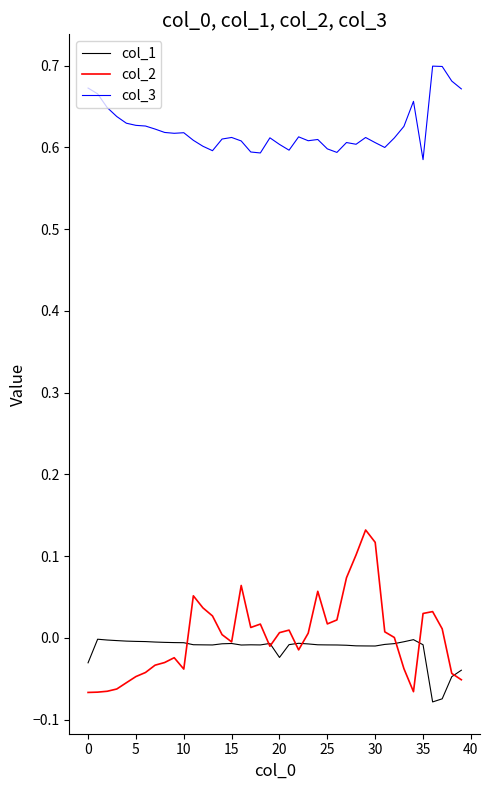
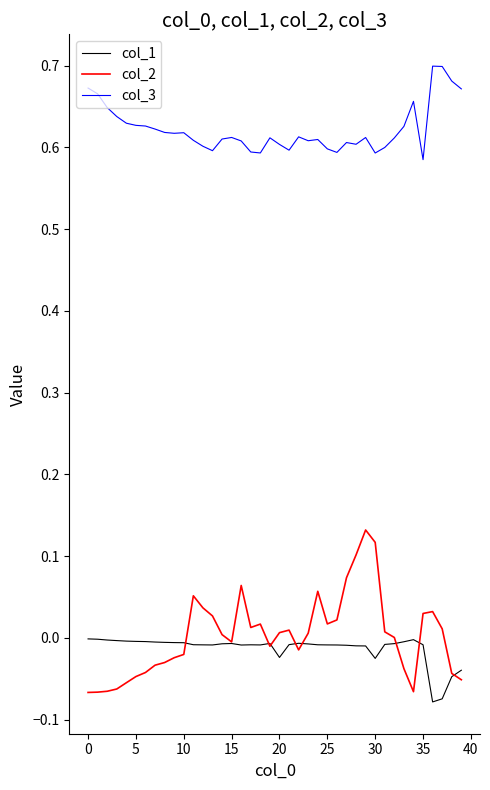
  {
    "col_1": {
-     "0": -0.03,
+     "0": 0.00,
      "5": 0.00,
      "10": -0.01,
      "20": -0.02,
      "25": -0.01,
-     "30": -0.01,
+     "30": -0.03,
      "35": -0.01
    },
    "col_2": {
      "0": -0.07,
      "5": -0.05,
-     "10": -0.04,
+     "10": -0.02,
      "20": 0.01,
      "25": 0.02,
      "30": 0.12,
      "35": 0.03
    },
    "col_3": {
      "5": 0.63,
      "10": 0.62,
      "15": 0.61,
      "20": 0.60,
      "25": 0.60,
-     "30": 0.61,
+     "30": 0.59,
      "35": 0.59
    }
  }
